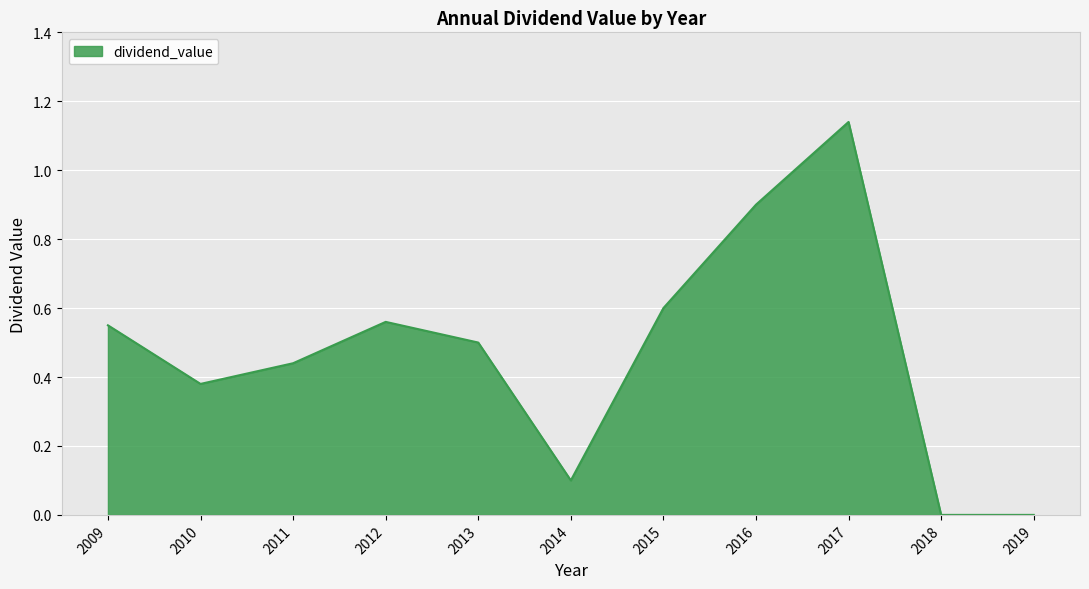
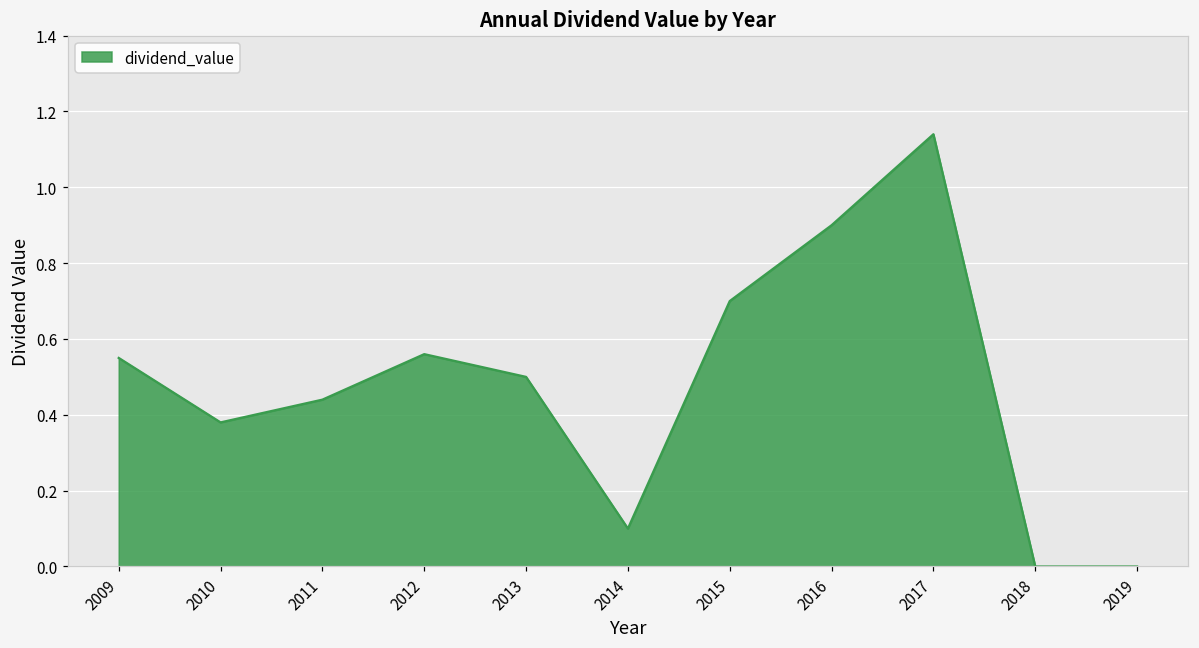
  {
    "2009": 0.55,
    "2010": 0.38,
    "2011": 0.44,
    "2012": 0.56,
    "2013": 0.5,
    "2014": 0.1,
-   "2015": 0.6,
+   "2015": 0.7,
    "2016": 0.9,
    "2017": 1.14,
    "2018": 0.0,
    "2019": 0.0
  }
